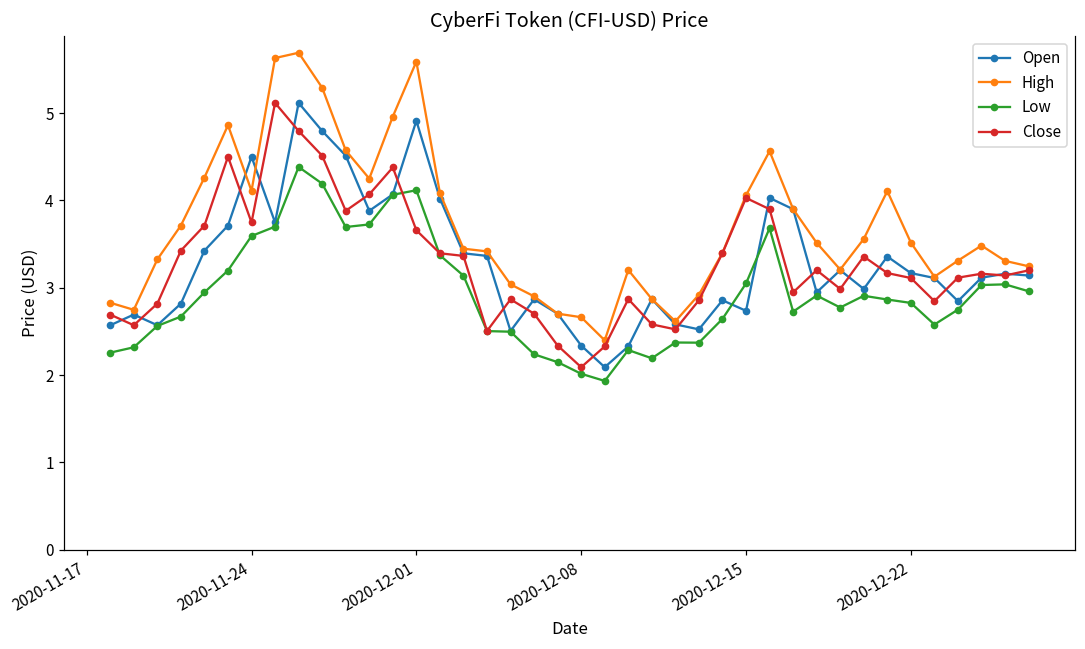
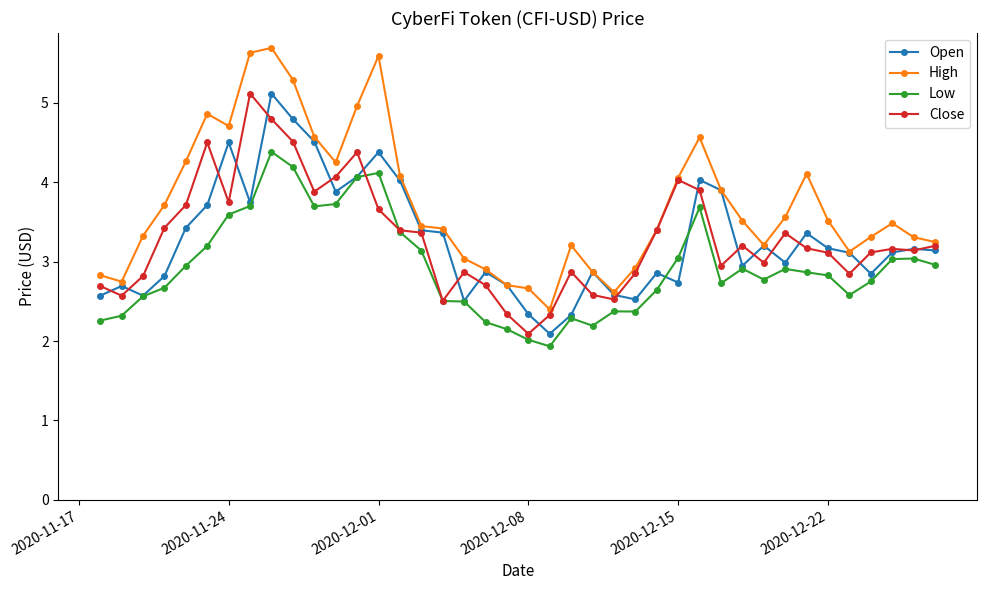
  {
    "Open": {
      "2020-11-24": 4.5,
-     "2020-12-01": 4.9,
+     "2020-12-01": 4.4,
      "2020-12-08": 2.3,
      "2020-12-15": 2.7,
      "2020-12-22": 3.2
    },
    "High": {
-     "2020-11-24": 4.1,
+     "2020-11-24": 4.7,
      "2020-12-01": 5.6,
      "2020-12-08": 2.7,
      "2020-12-22": 3.5
    },
    "Low": {
      "2020-11-24": 3.6,
      "2020-12-01": 4.1,
      "2020-12-08": 2.0,
      "2020-12-15": 3.0,
      "2020-12-22": 2.8
    },
    "Close": {
      "2020-11-24": 3.7,
      "2020-12-01": 3.7,
      "2020-12-08": 2.1,
      "2020-12-22": 3.1
    }
  }
